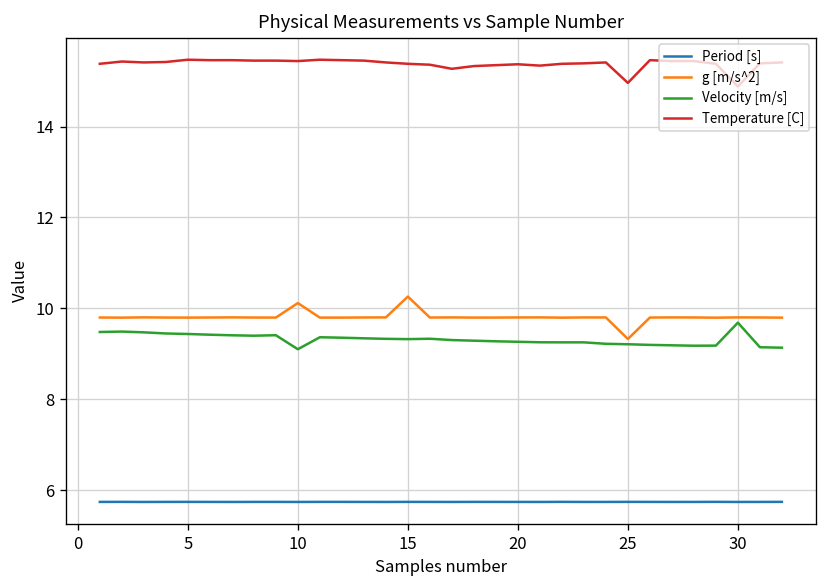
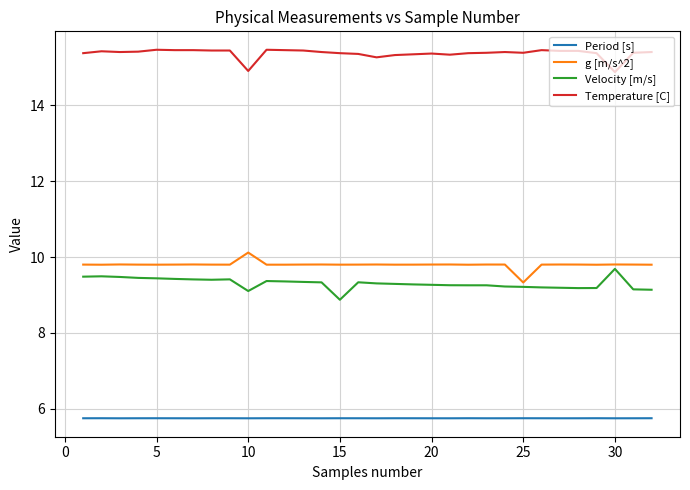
  {
    "Period [s]": {
      "5": 5.7,
      "10": 5.7,
      "15": 5.7,
      "20": 5.7,
      "25": 5.7,
      "30": 5.7
    },
    "g [m/s^2]": {
      "5": 9.8,
      "10": 10.1,
-     "15": 10.3,
+     "15": 9.8,
      "20": 9.8,
      "25": 9.3,
      "30": 9.8
    },
    "Velocity [m/s]": {
      "5": 9.4,
      "10": 9.1,
-     "15": 9.3,
+     "15": 8.9,
      "20": 9.3,
      "25": 9.2,
      "30": 9.7
    },
    "Temperature [C]": {
      "5": 15.5,
-     "10": 15.4,
+     "10": 14.9,
      "15": 15.4,
      "20": 15.4,
-     "25": 15.0
+     "25": 15.4
    }
  }
